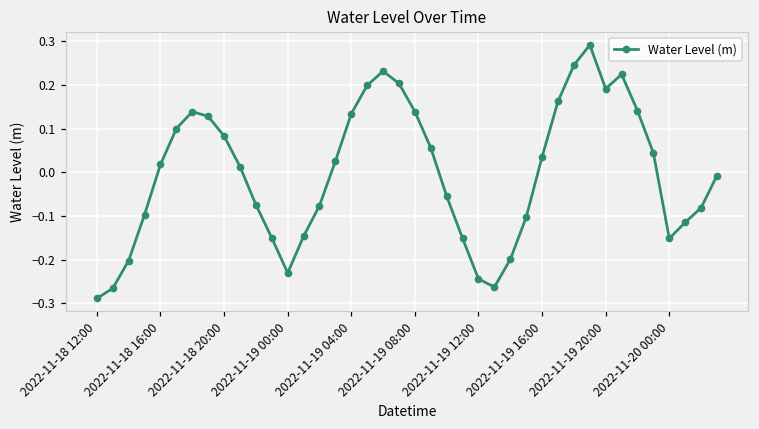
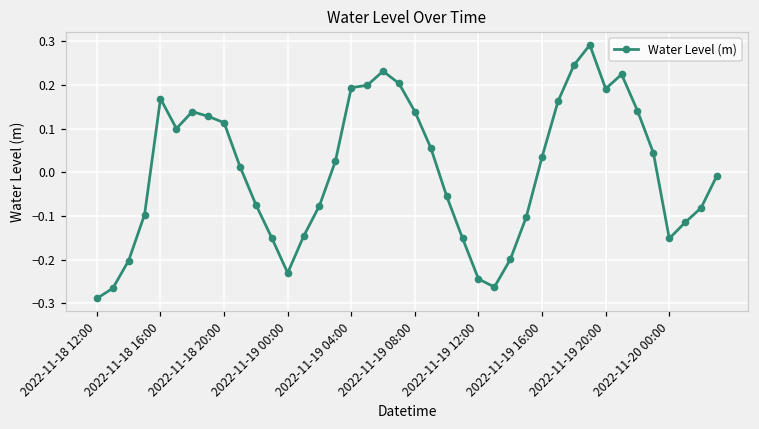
  {
    "2022-11-18 12:00": -0.29,
-   "2022-11-18 16:00": 0.02,
-   "2022-11-18 20:00": 0.08,
+   "2022-11-18 16:00": 0.17,
+   "2022-11-18 20:00": 0.11,
    "2022-11-19 00:00": -0.23,
-   "2022-11-19 04:00": 0.13,
+   "2022-11-19 04:00": 0.19,
    "2022-11-19 08:00": 0.14,
    "2022-11-19 12:00": -0.24,
    "2022-11-19 16:00": 0.04,
    "2022-11-19 20:00": 0.19,
    "2022-11-20 00:00": -0.15
  }
